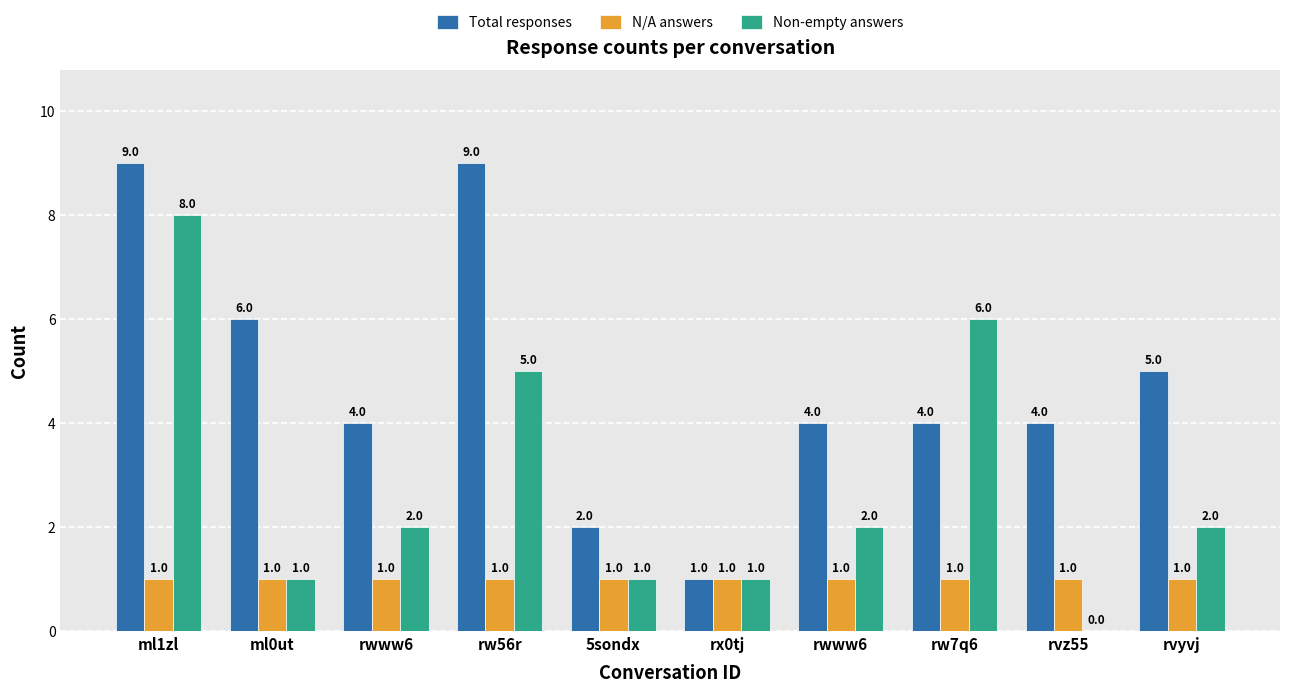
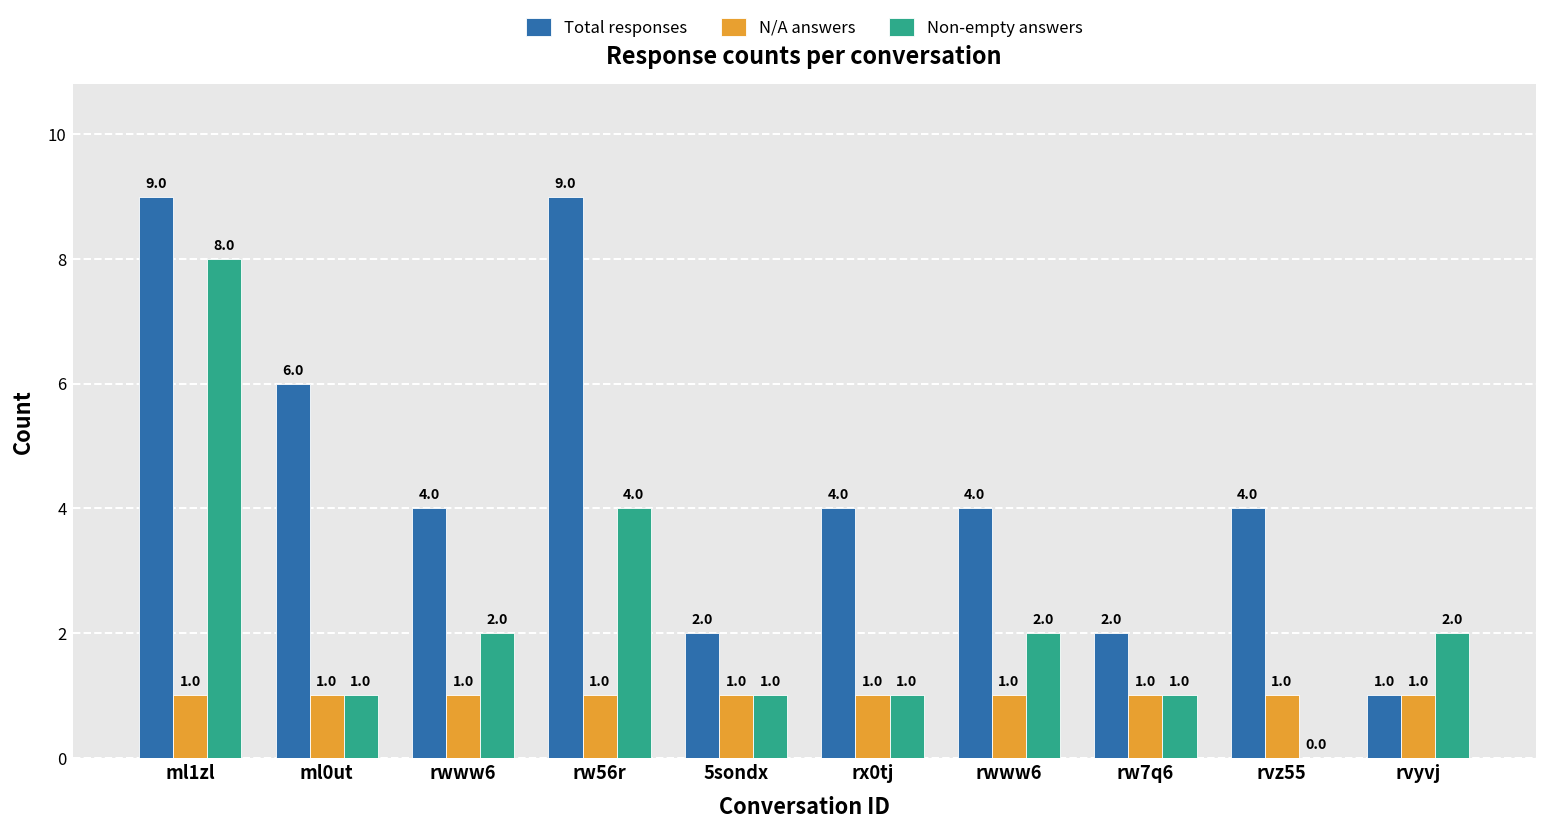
  {
    "Total responses": {
      "ml1zl": 9.0,
      "ml0ut": 6.0,
      "rw56r": 9.0,
      "5sondx": 2.0,
-     "rx0tj": 1.0,
-     "rw7q6": 4.0,
+     "rx0tj": 4.0,
+     "rw7q6": 2.0,
      "rvz55": 4.0,
-     "rvyvj": 5.0
+     "rvyvj": 1.0
    },
    "N/A answers": {
      "ml1zl": 1.0,
      "ml0ut": 1.0,
      "rw56r": 1.0,
      "5sondx": 1.0,
      "rx0tj": 1.0,
      "rw7q6": 1.0,
      "rvz55": 1.0,
      "rvyvj": 1.0
    },
    "Non-empty answers": {
      "ml1zl": 8.0,
      "ml0ut": 1.0,
-     "rw56r": 5.0,
+     "rw56r": 4.0,
      "5sondx": 1.0,
      "rx0tj": 1.0,
-     "rw7q6": 6.0,
+     "rw7q6": 1.0,
      "rvz55": 0.0,
      "rvyvj": 2.0
    }
  }
